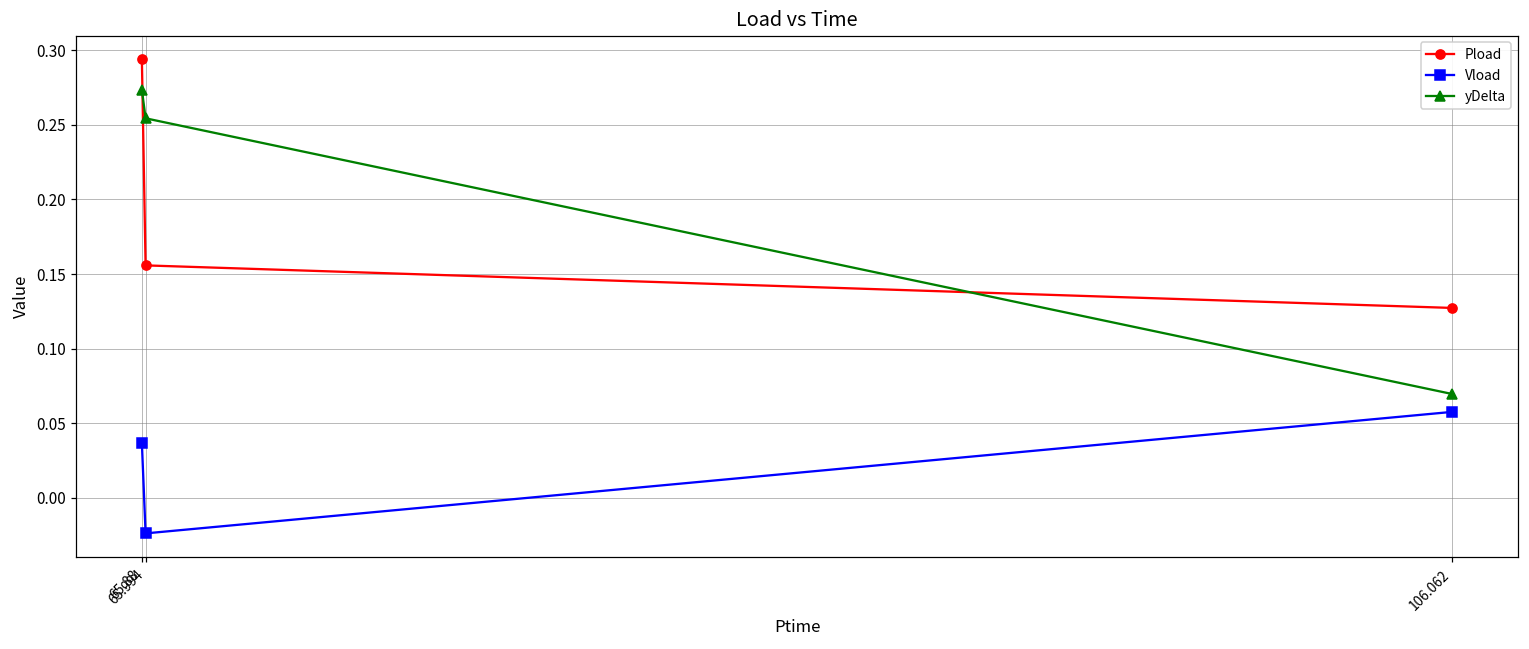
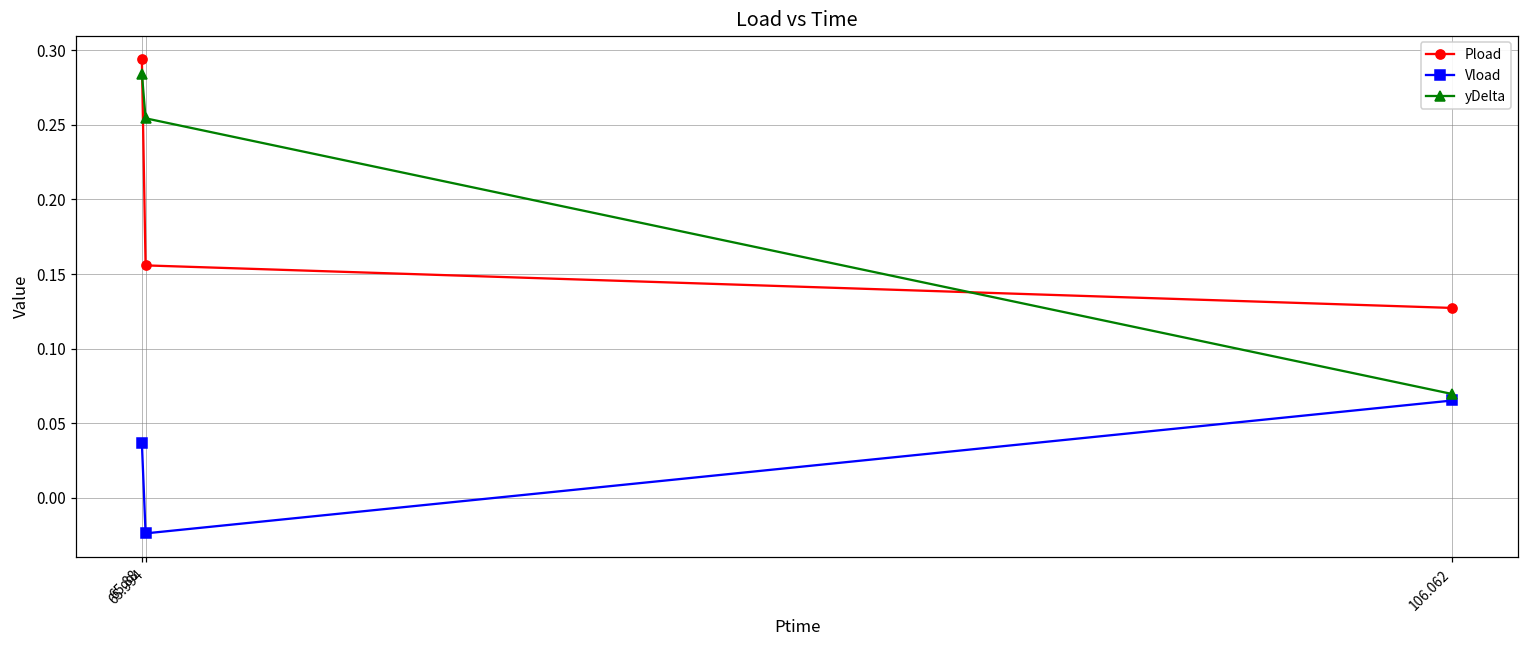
  {
    "Pload": {
      "65.88": 0.294,
      "65.994": 0.156,
      "106.062": 0.127
    },
    "Vload": {
      "65.88": 0.037,
      "65.994": -0.024,
-     "106.062": 0.058
+     "106.062": 0.065
    },
    "yDelta": {
-     "65.88": 0.273,
+     "65.88": 0.284,
      "65.994": 0.254,
      "106.062": 0.070
    }
  }
